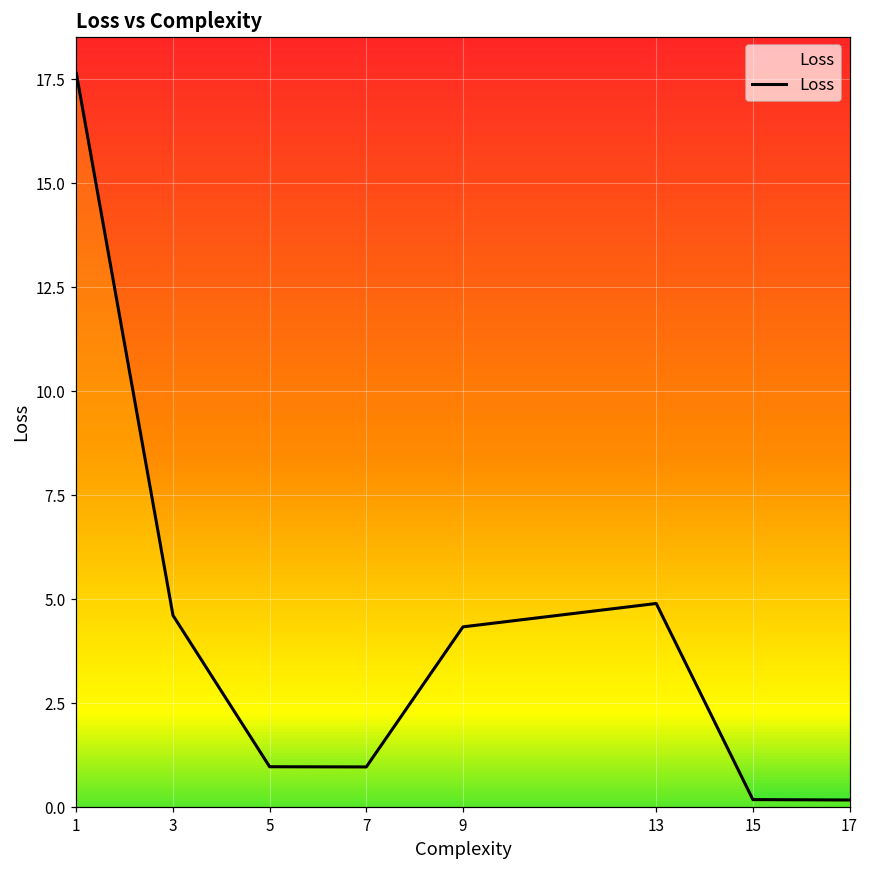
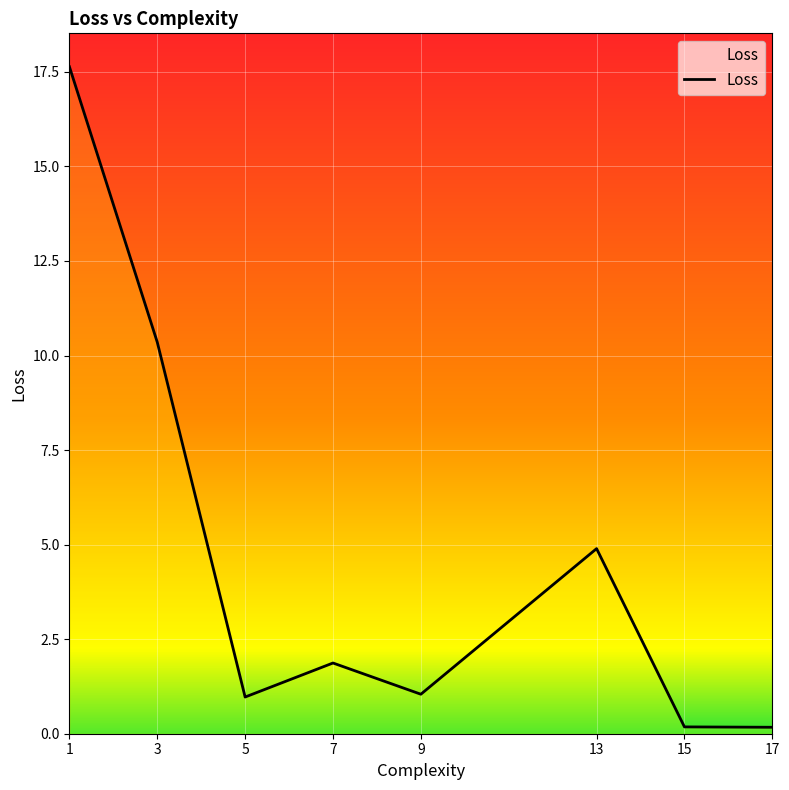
  {
    "1": 17.6,
-   "3": 4.6,
+   "3": 10.4,
    "5": 1.0,
-   "7": 1.0,
-   "9": 4.3,
+   "7": 1.9,
+   "9": 1.0,
    "13": 4.9,
    "15": 0.2,
    "17": 0.2
  }
